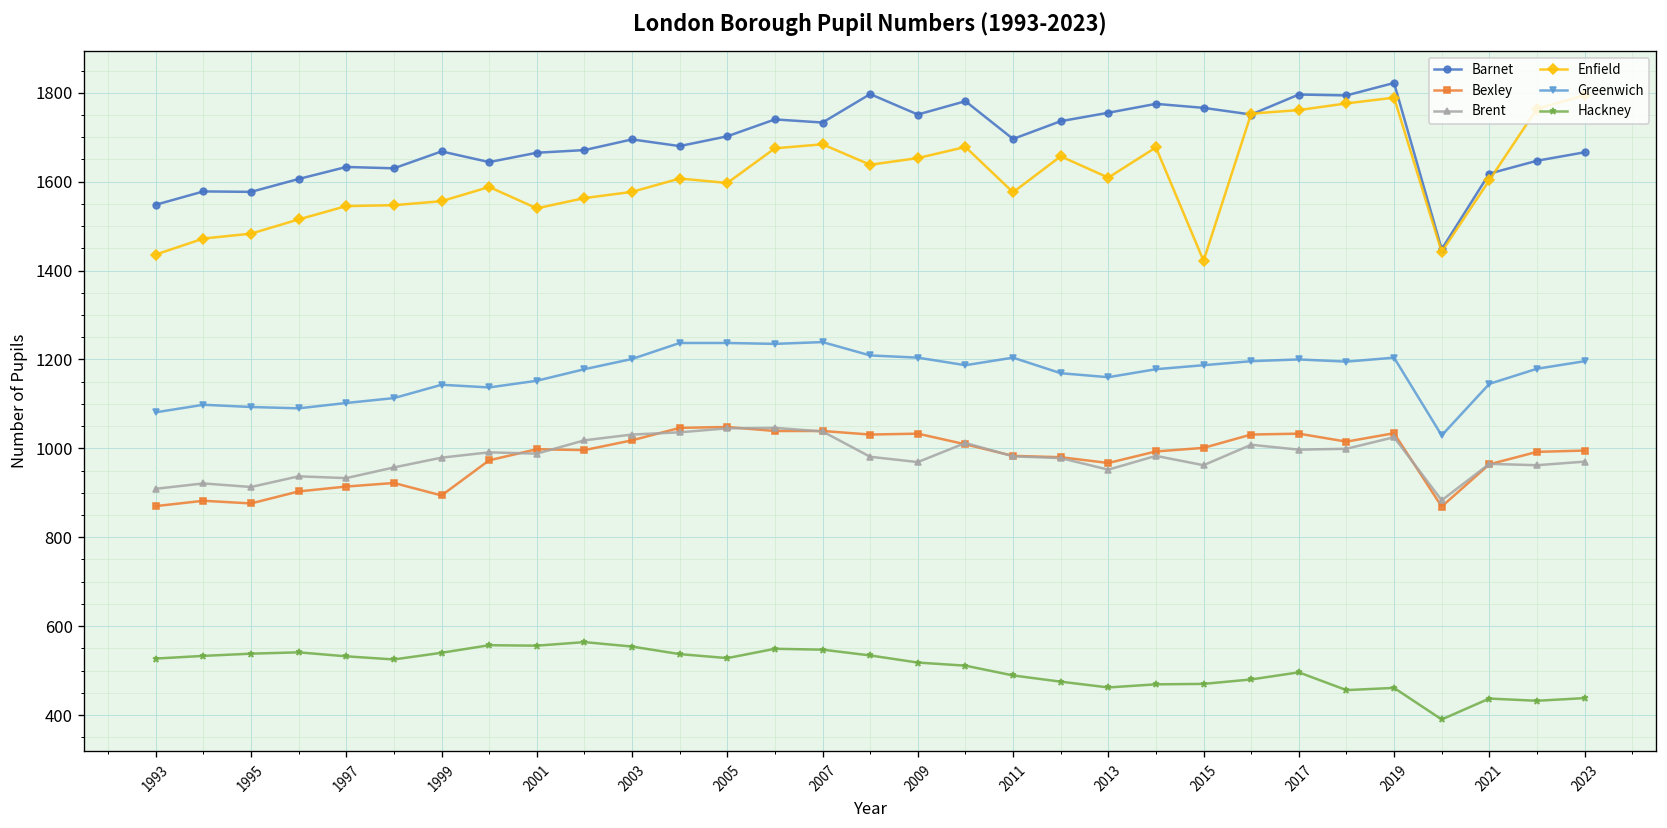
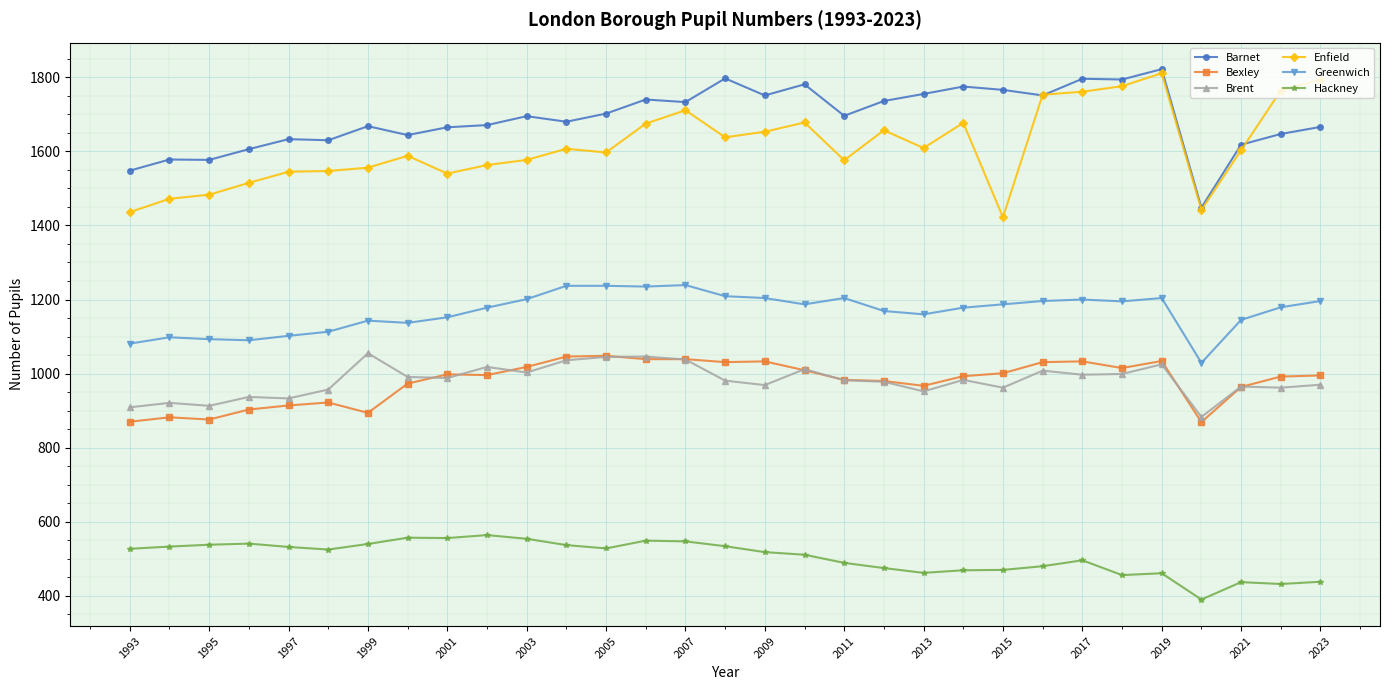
  {
    "Bexley": {
      "1993": 870,
      "1995": 880,
      "1997": 910,
      "1999": 890,
      "2001": 1000,
      "2003": 1020,
      "2009": 1030,
      "2013": 970,
      "2015": 1000,
      "2017": 1030,
      "2019": 1030,
      "2023": 1000
    },
    "Brent": {
      "1993": 910,
      "1995": 910,
      "1997": 930,
-     "1999": 980,
+     "1999": 1060,
      "2001": 990,
-     "2003": 1030,
+     "2003": 1000,
      "2009": 970,
      "2013": 950,
      "2015": 960,
      "2017": 1000,
      "2019": 1030,
      "2023": 970
    },
    "Enfield": {
      "1993": 1440,
      "1995": 1480,
      "1997": 1550,
      "1999": 1560,
      "2001": 1540,
      "2003": 1580,
      "2005": 1600,
-     "2007": 1680,
+     "2007": 1710,
      "2009": 1650,
      "2011": 1580,
      "2013": 1610,
      "2015": 1420,
      "2017": 1760,
-     "2019": 1790,
+     "2019": 1810,
      "2021": 1600
    },
    "Hackney": {
      "1993": 530,
      "1995": 540,
      "1997": 530,
      "1999": 540,
      "2001": 560,
      "2003": 550,
      "2005": 530,
      "2007": 550,
      "2009": 520,
      "2011": 490,
      "2013": 460,
      "2015": 470,
      "2017": 500,
      "2019": 460,
      "2021": 440,
      "2023": 440
    }
  }
